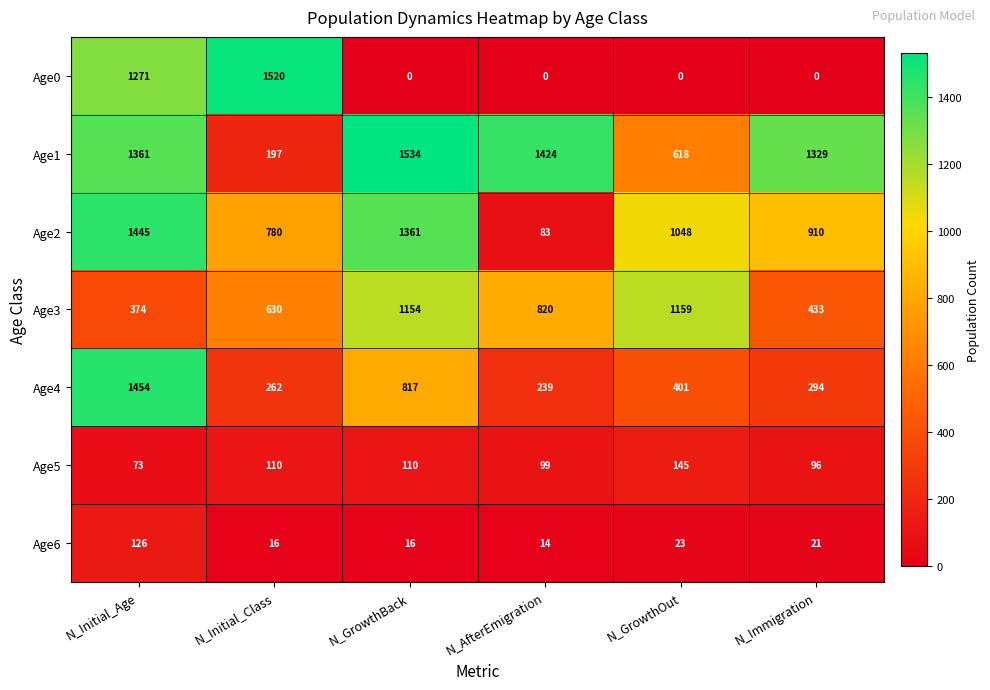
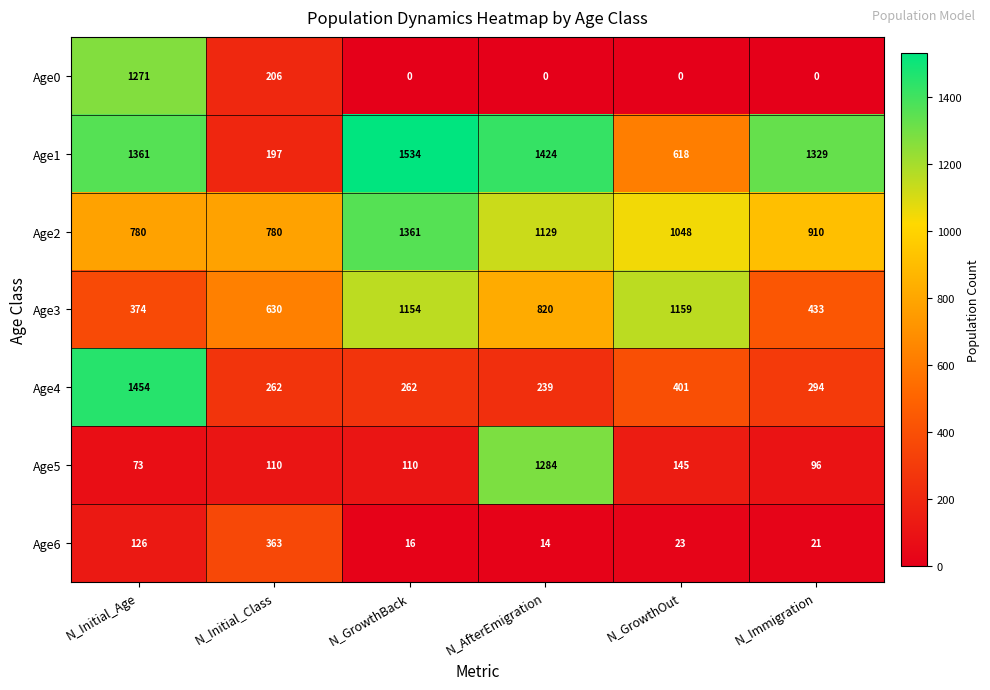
  {
    "Age0": {
      "N_Initial_Age": 1271,
-     "N_Initial_Class": 1520,
+     "N_Initial_Class": 206,
      "N_GrowthBack": 0,
      "N_AfterEmigration": 0,
      "N_GrowthOut": 0,
      "N_Immigration": 0
    },
    "Age1": {
      "N_Initial_Age": 1361,
      "N_Initial_Class": 197,
      "N_GrowthBack": 1534,
      "N_AfterEmigration": 1424,
      "N_GrowthOut": 618,
      "N_Immigration": 1329
    },
    "Age2": {
-     "N_Initial_Age": 1445,
+     "N_Initial_Age": 780,
      "N_Initial_Class": 780,
      "N_GrowthBack": 1361,
-     "N_AfterEmigration": 83,
+     "N_AfterEmigration": 1129,
      "N_GrowthOut": 1048,
      "N_Immigration": 910
    },
    "Age3": {
      "N_Initial_Age": 374,
      "N_Initial_Class": 630,
      "N_GrowthBack": 1154,
      "N_AfterEmigration": 820,
      "N_GrowthOut": 1159,
      "N_Immigration": 433
    },
    "Age4": {
      "N_Initial_Age": 1454,
      "N_Initial_Class": 262,
-     "N_GrowthBack": 817,
+     "N_GrowthBack": 262,
      "N_AfterEmigration": 239,
      "N_GrowthOut": 401,
      "N_Immigration": 294
    },
    "Age5": {
      "N_Initial_Age": 73,
      "N_Initial_Class": 110,
      "N_GrowthBack": 110,
-     "N_AfterEmigration": 99,
+     "N_AfterEmigration": 1284,
      "N_GrowthOut": 145,
      "N_Immigration": 96
    },
    "Age6": {
      "N_Initial_Age": 126,
-     "N_Initial_Class": 16,
+     "N_Initial_Class": 363,
      "N_GrowthBack": 16,
      "N_AfterEmigration": 14,
      "N_GrowthOut": 23,
      "N_Immigration": 21
    }
  }
